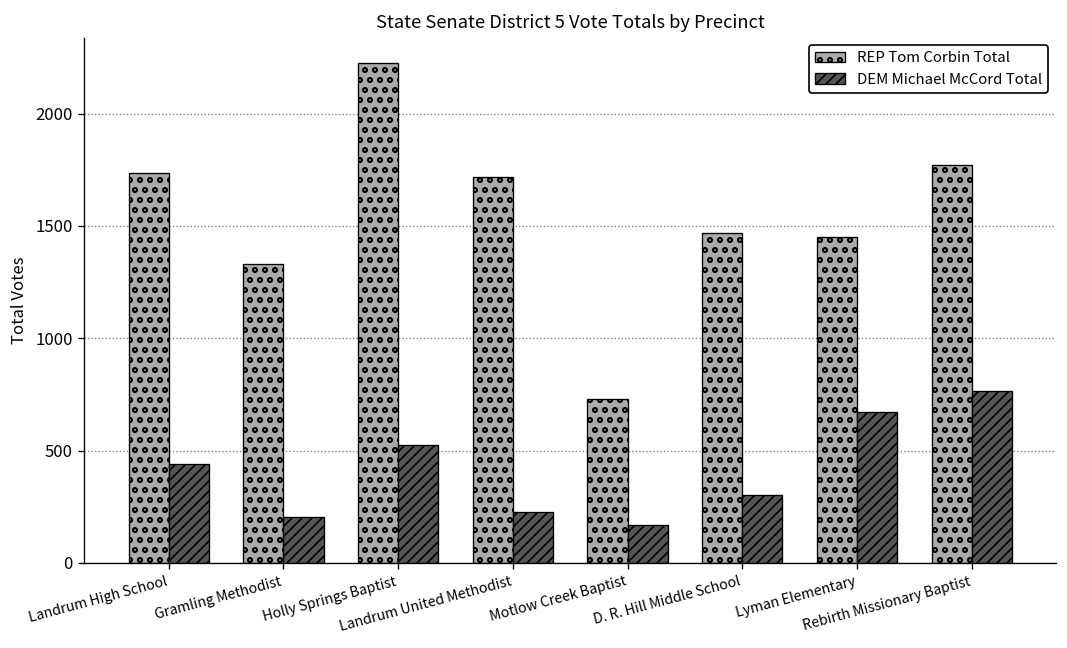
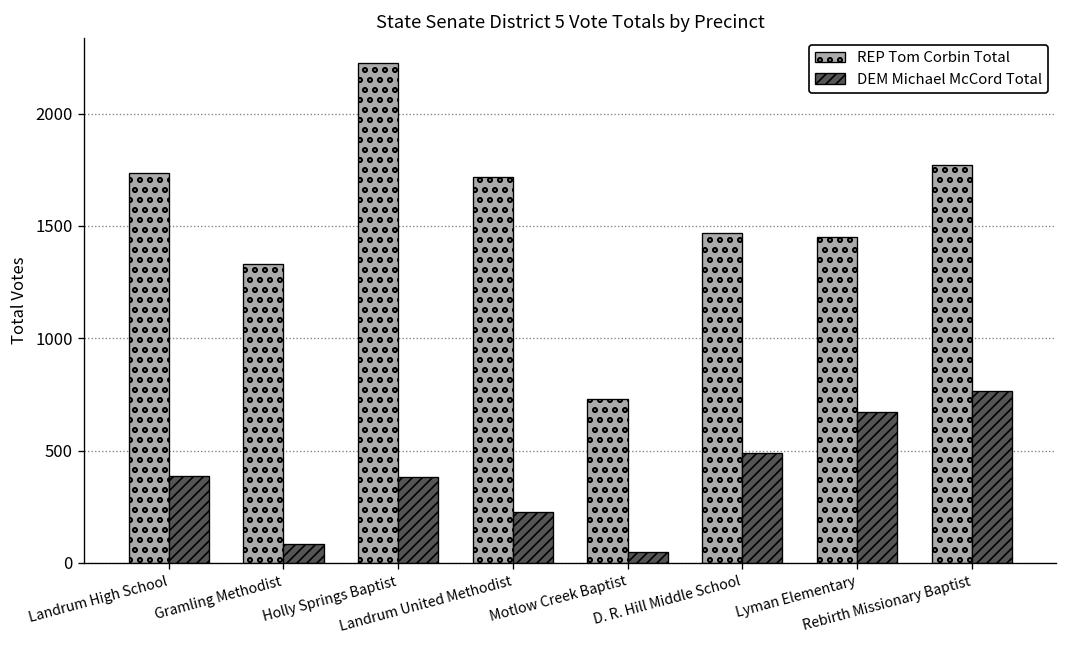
  {
    "REP Tom Corbin Total": {
      "Landrum High School": 1740,
      "Gramling Methodist": 1330,
      "Holly Springs Baptist": 2230,
      "Landrum United Methodist": 1720,
      "Motlow Creek Baptist": 730,
      "D. R. Hill Middle School": 1470,
      "Lyman Elementary": 1450,
      "Rebirth Missionary Baptist": 1770
    },
    "DEM Michael McCord Total": {
-     "Landrum High School": 440,
-     "Gramling Methodist": 200,
-     "Holly Springs Baptist": 520,
+     "Landrum High School": 390,
+     "Gramling Methodist": 80,
+     "Holly Springs Baptist": 380,
      "Landrum United Methodist": 230,
-     "Motlow Creek Baptist": 170,
-     "D. R. Hill Middle School": 300,
+     "Motlow Creek Baptist": 50,
+     "D. R. Hill Middle School": 490,
      "Lyman Elementary": 670,
      "Rebirth Missionary Baptist": 770
    }
  }
